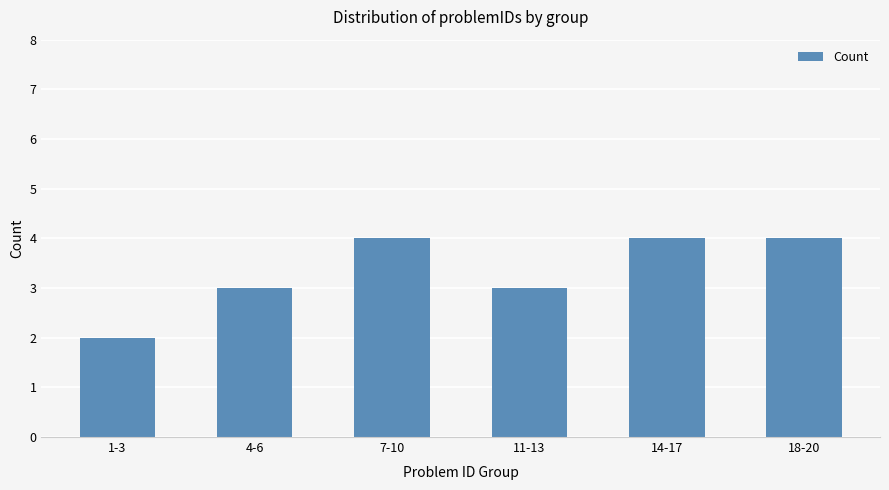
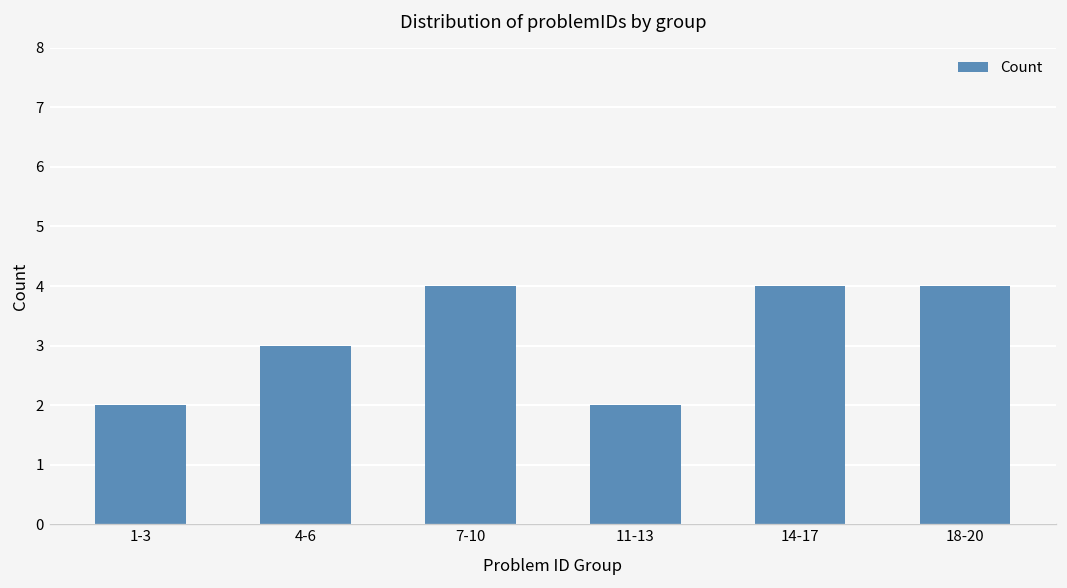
  {
    "1-3": 2,
    "4-6": 3,
    "7-10": 4,
-   "11-13": 3,
+   "11-13": 2,
    "14-17": 4,
    "18-20": 4
  }
